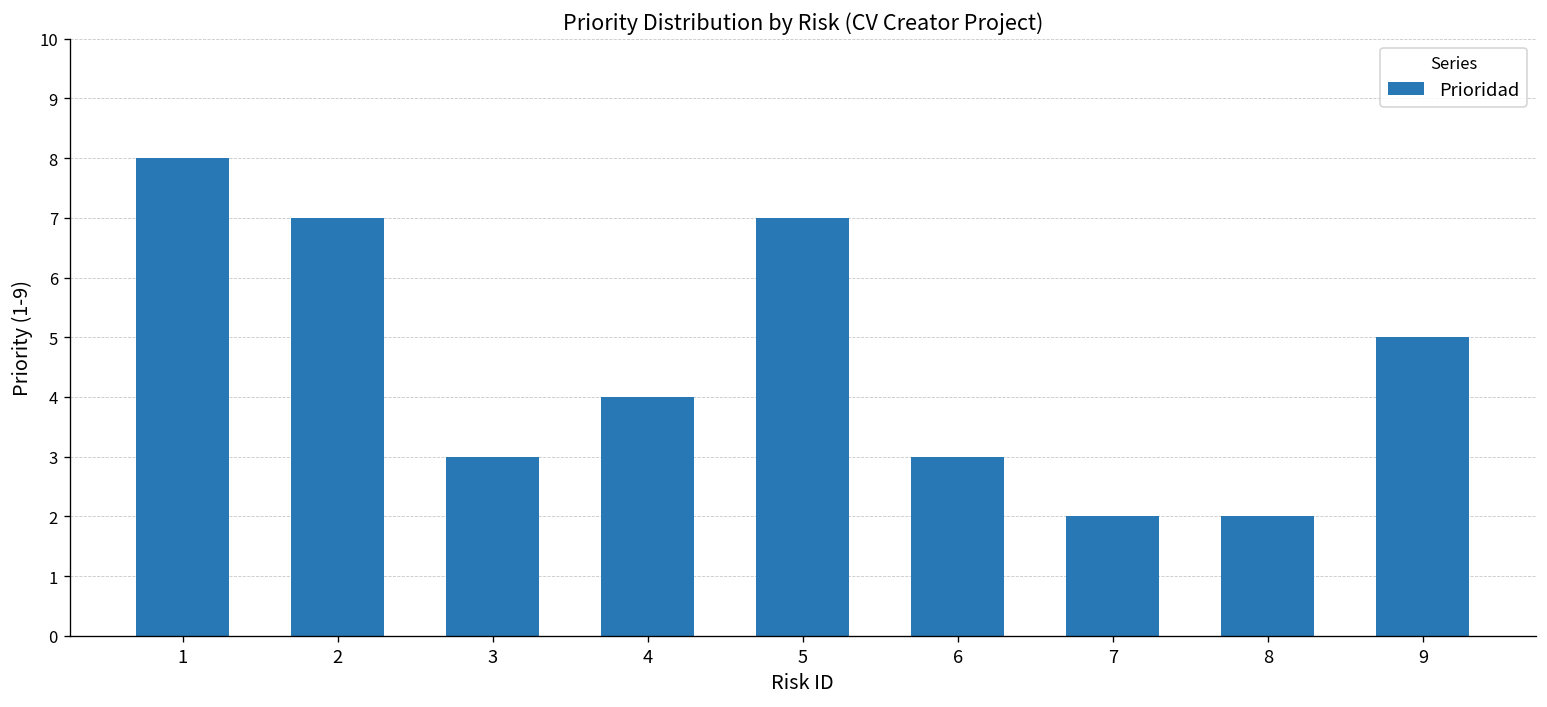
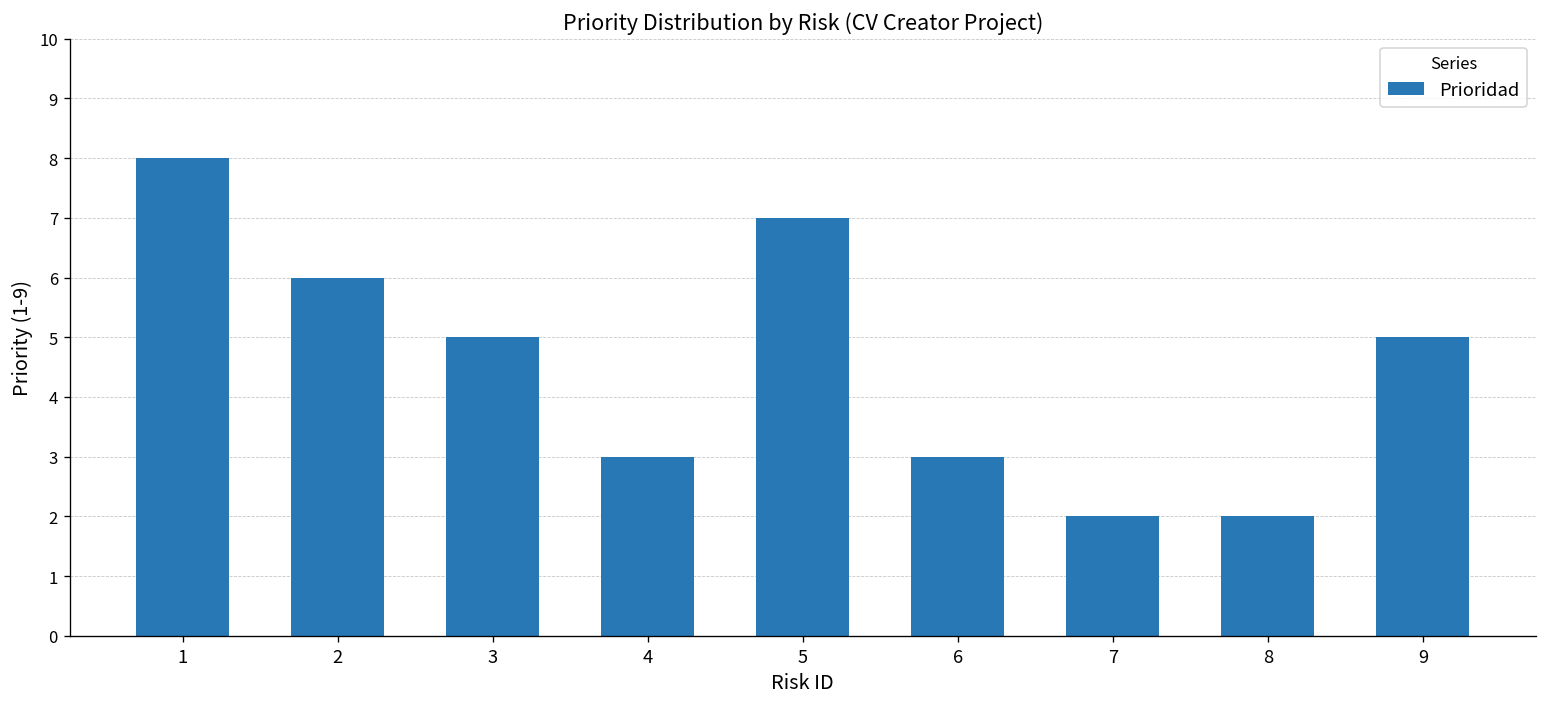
  {
    "1": 8,
-   "2": 7,
-   "3": 3,
-   "4": 4,
+   "2": 6,
+   "3": 5,
+   "4": 3,
    "5": 7,
    "6": 3,
    "7": 2,
    "8": 2,
    "9": 5
  }
